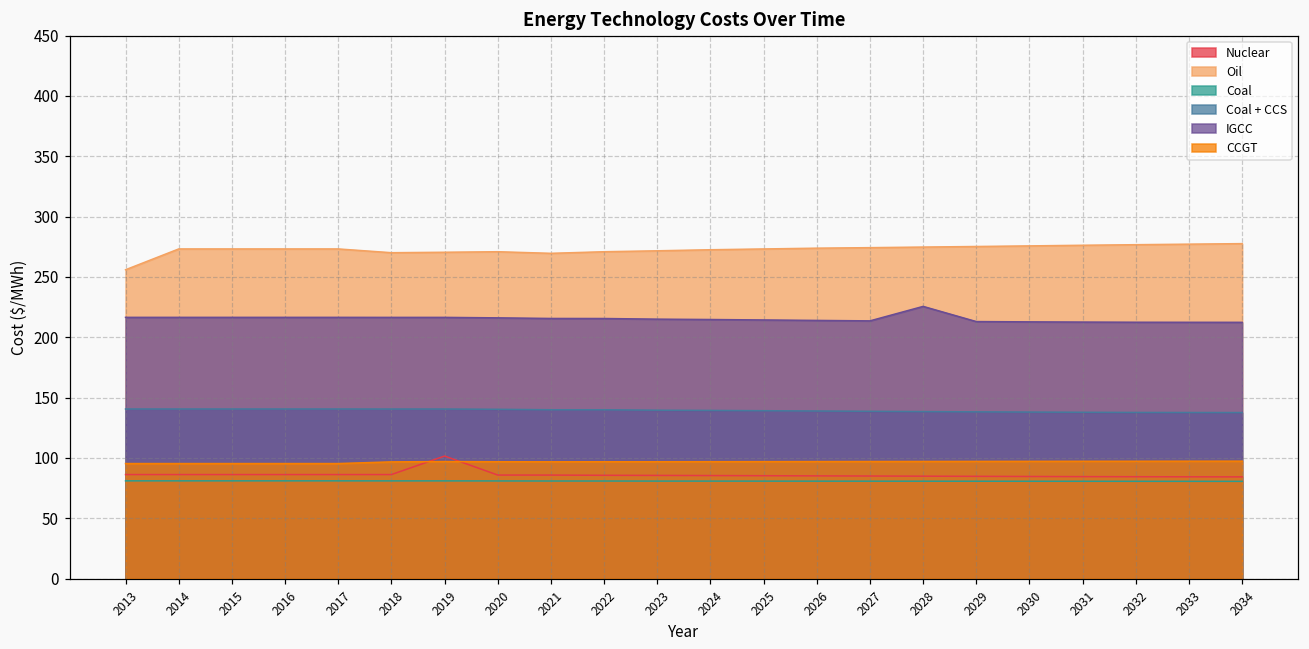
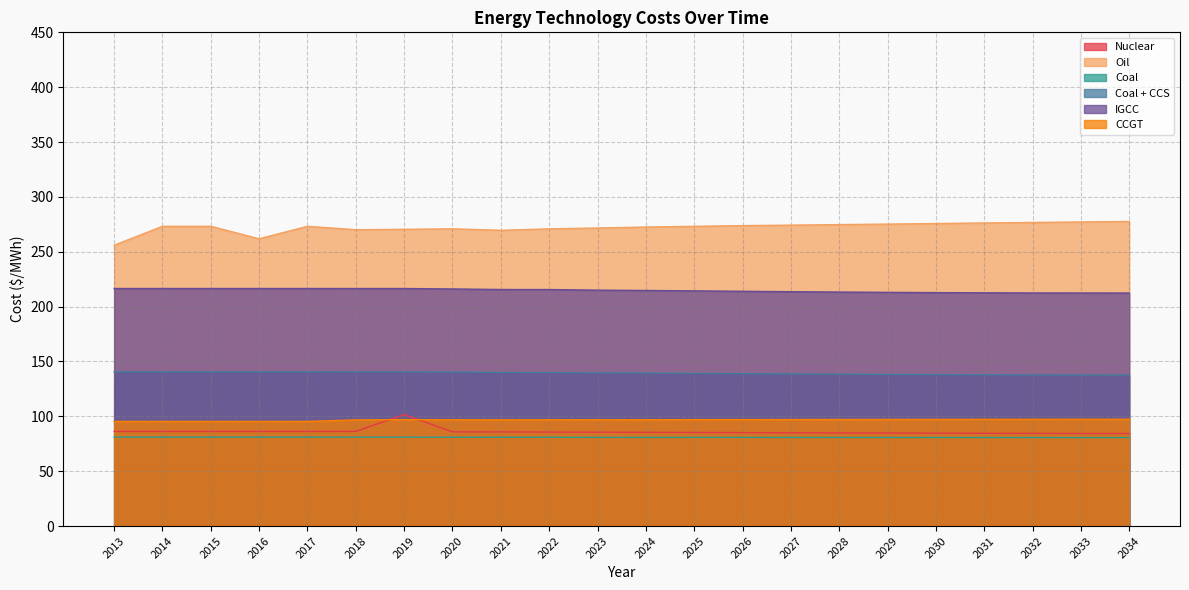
  {
    "Nuclear": {
      "2013": 86,
      "2014": 86,
      "2015": 86,
      "2016": 86,
      "2017": 86,
      "2018": 86,
      "2019": 102,
      "2020": 86,
      "2021": 86,
      "2022": 86,
      "2023": 86,
      "2024": 85,
      "2025": 85,
      "2026": 85,
      "2027": 85,
      "2028": 85,
      "2029": 85,
      "2030": 85,
      "2031": 85,
      "2032": 84,
      "2033": 84,
      "2034": 84
    },
    "Oil": {
      "2013": 256,
      "2014": 273,
      "2015": 273,
-     "2016": 273,
+     "2016": 262,
      "2017": 273,
      "2018": 270,
      "2019": 270,
      "2020": 271,
      "2021": 270,
      "2022": 271,
      "2023": 272,
      "2024": 273,
      "2025": 273,
      "2026": 274,
      "2027": 274,
      "2028": 275,
      "2029": 275,
      "2030": 276,
      "2031": 276,
      "2032": 277,
      "2033": 277,
      "2034": 278
    },
    "IGCC": {
      "2013": 217,
      "2014": 217,
      "2015": 217,
      "2016": 217,
      "2017": 217,
      "2018": 216,
      "2019": 216,
      "2020": 216,
      "2021": 216,
      "2022": 216,
      "2023": 215,
      "2024": 215,
      "2025": 214,
      "2026": 214,
      "2027": 214,
-     "2028": 226,
+     "2028": 213,
      "2029": 213,
      "2030": 213,
      "2031": 213,
      "2032": 212,
      "2033": 212,
      "2034": 212
    },
    "CCGT": {
      "2013": 95,
      "2014": 95,
      "2015": 95,
      "2016": 95,
      "2017": 95,
      "2018": 97,
      "2019": 97,
      "2020": 97,
      "2021": 97,
      "2022": 97,
      "2023": 97,
      "2024": 97,
      "2025": 97,
      "2026": 97,
      "2027": 97,
      "2028": 97,
      "2029": 97,
      "2030": 97,
      "2031": 97,
      "2032": 97,
      "2033": 97,
      "2034": 97
    }
  }
